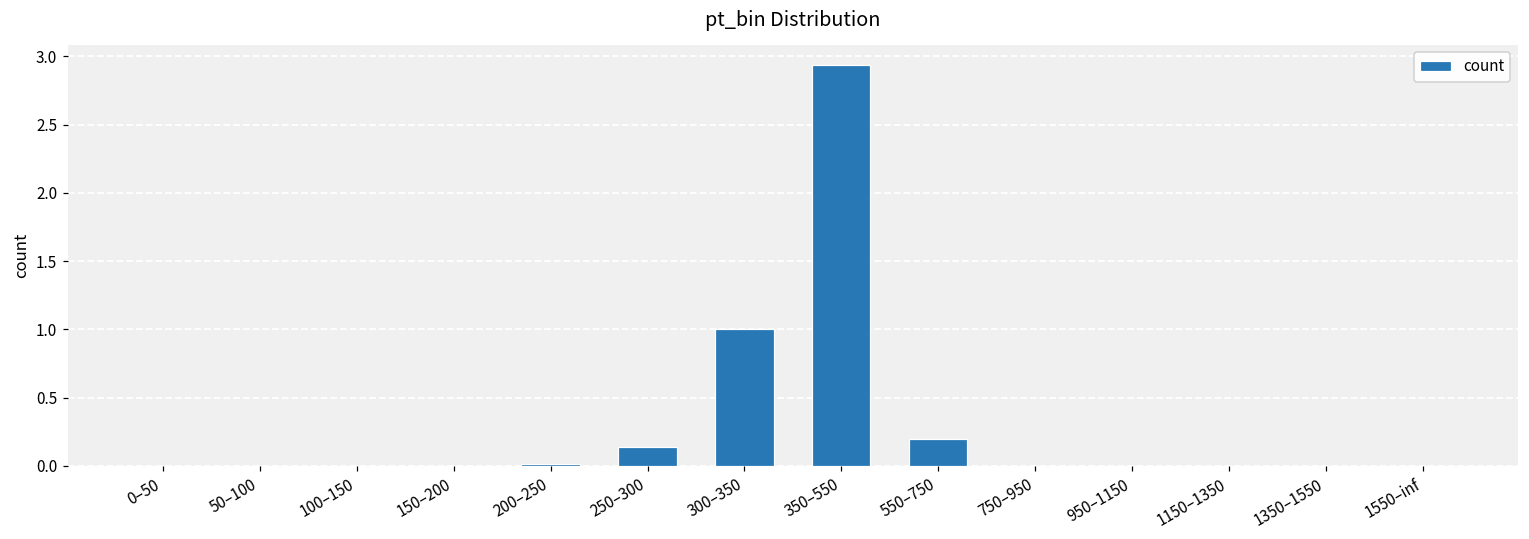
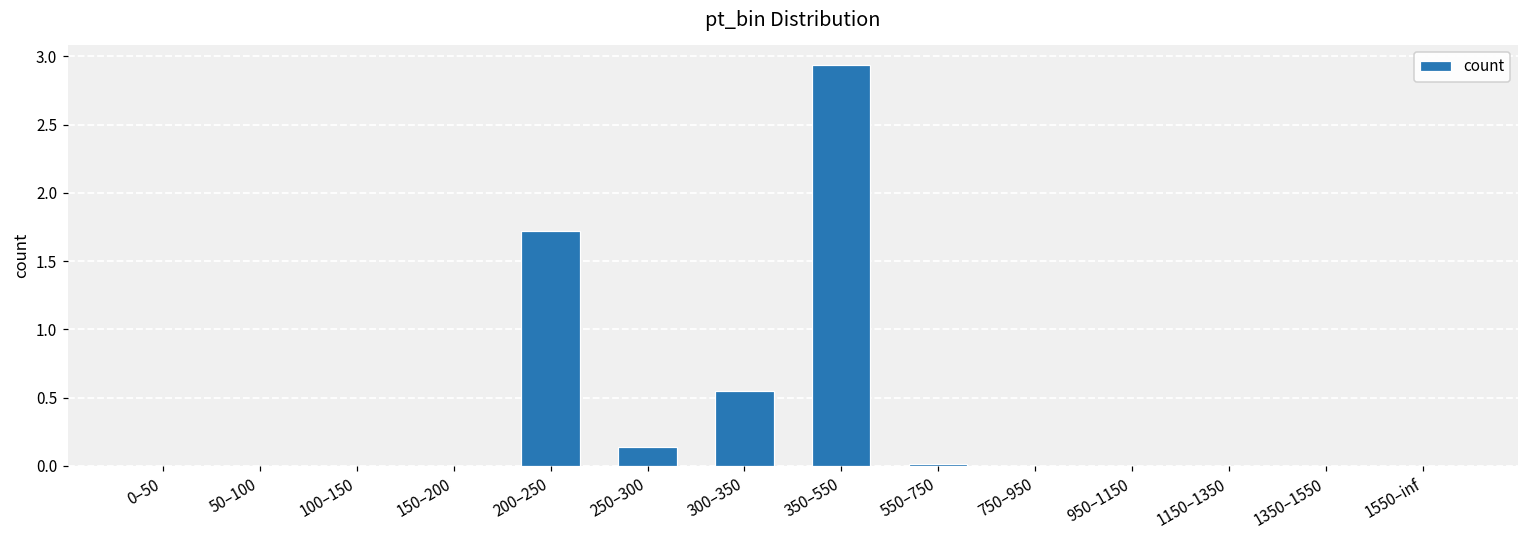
  {
    "0–50": 0.00,
    "50–100": 0.00,
    "100–150": 0.00,
    "150–200": 0.00,
-   "200–250": 0.01,
+   "200–250": 1.72,
    "250–300": 0.14,
-   "300–350": 1.00,
+   "300–350": 0.55,
    "350–550": 2.94,
-   "550–750": 0.19,
+   "550–750": 0.01,
    "750–950": 0.00,
    "950–1150": 0.00,
    "1150–1350": 0.00,
    "1350–1550": 0.00,
    "1550–inf": 0.00
  }
